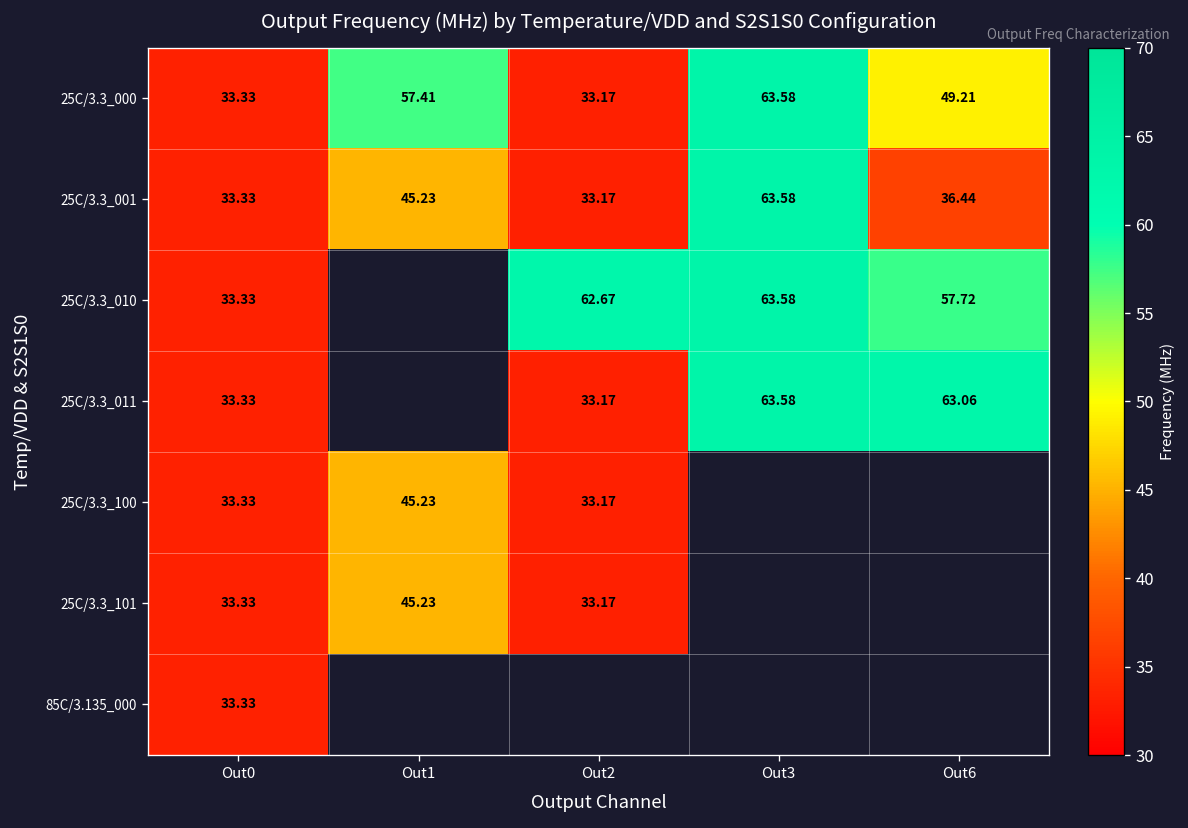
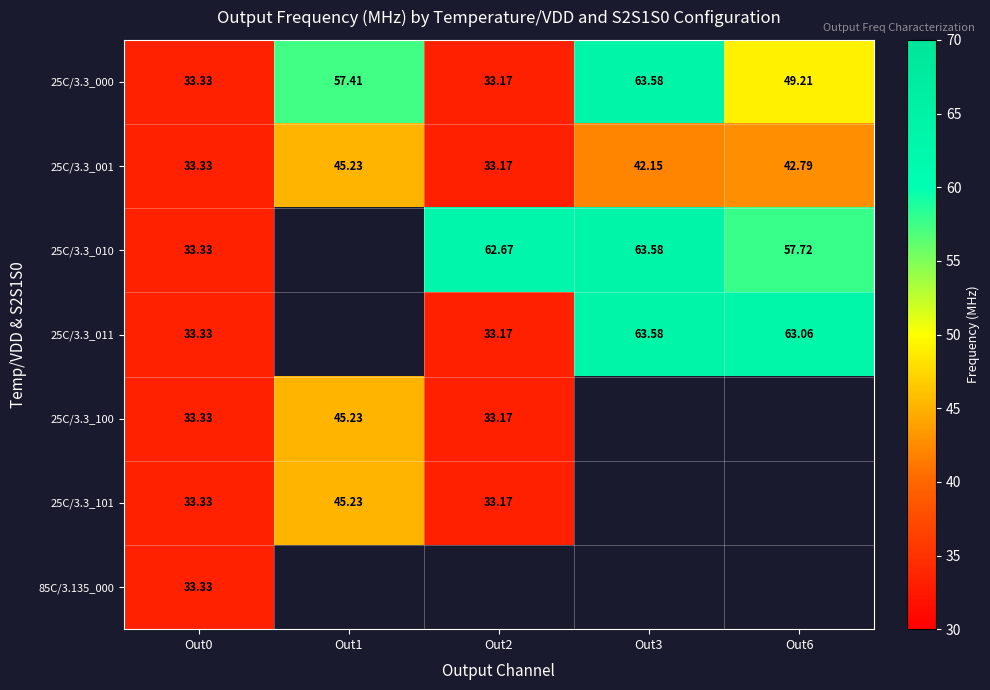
  {
    "25C/3.3_000": {
      "Out0": 33.33,
      "Out1": 57.41,
      "Out2": 33.17,
      "Out3": 63.58,
      "Out6": 49.21
    },
    "25C/3.3_001": {
      "Out0": 33.33,
      "Out1": 45.23,
      "Out2": 33.17,
-     "Out3": 63.58,
-     "Out6": 36.44
+     "Out3": 42.15,
+     "Out6": 42.79
    },
    "25C/3.3_010": {
      "Out0": 33.33,
      "Out2": 62.67,
      "Out3": 63.58,
      "Out6": 57.72
    },
    "25C/3.3_011": {
      "Out0": 33.33,
      "Out2": 33.17,
      "Out3": 63.58,
      "Out6": 63.06
    },
    "25C/3.3_100": {
      "Out0": 33.33,
      "Out1": 45.23,
      "Out2": 33.17
    },
    "25C/3.3_101": {
      "Out0": 33.33,
      "Out1": 45.23,
      "Out2": 33.17
    },
    "85C/3.135_000": {
      "Out0": 33.33
    }
  }
